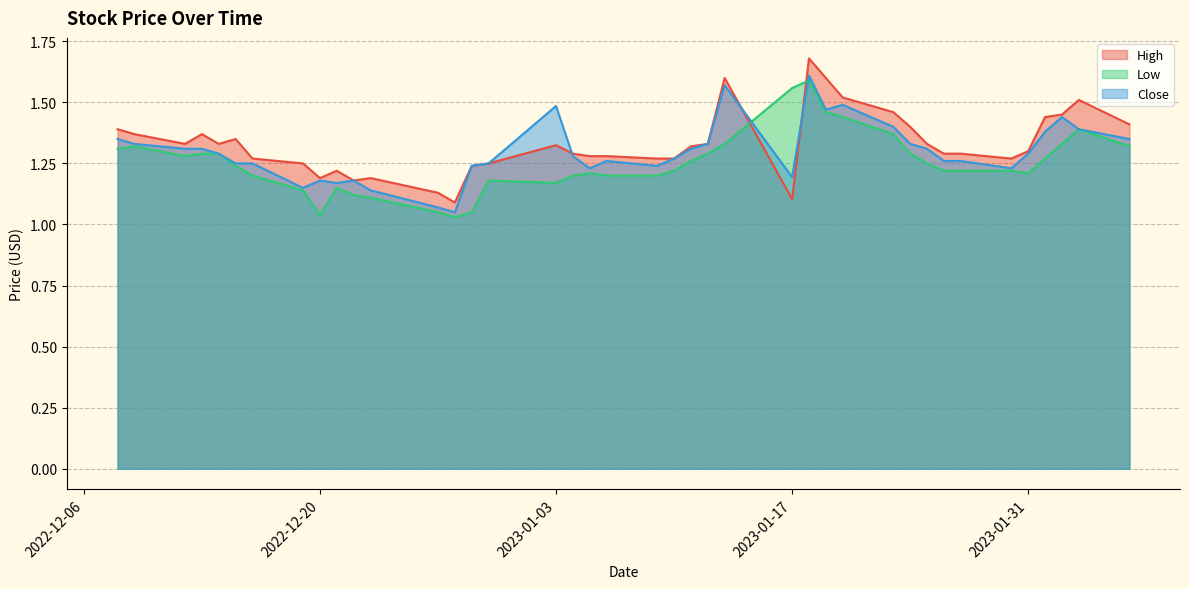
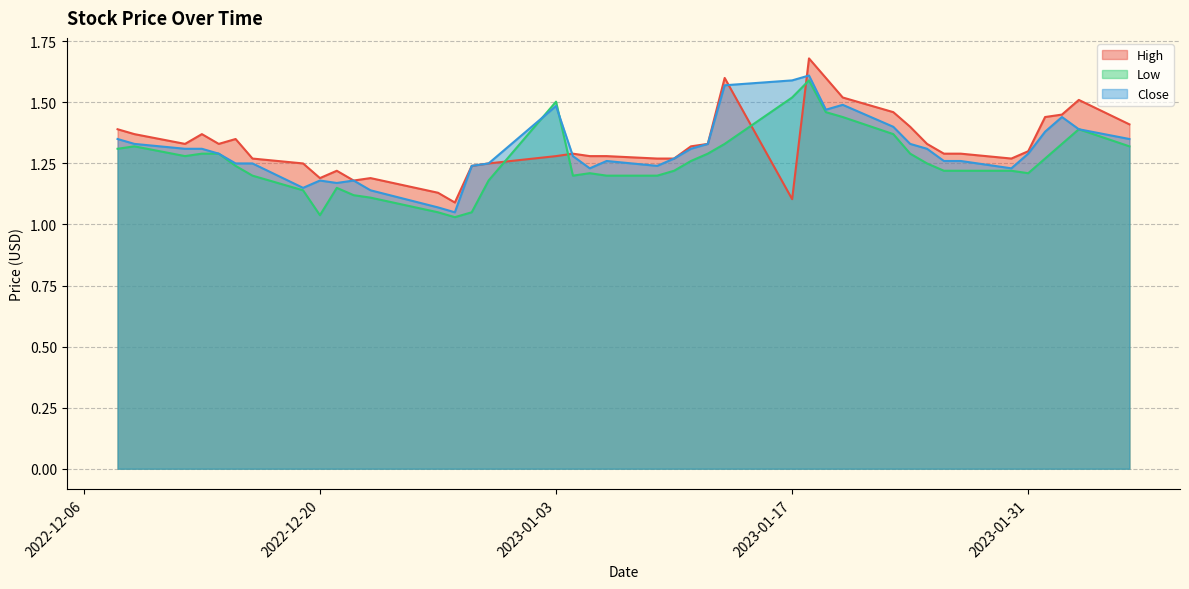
  {
    "High": {
-     "2023-01-03": 1.32,
+     "2023-01-03": 1.28,
      "2023-01-17": 1.10
    },
    "Low": {
      "2022-12-20": 1.04,
-     "2023-01-03": 1.17,
-     "2023-01-17": 1.56,
+     "2023-01-03": 1.50,
+     "2023-01-17": 1.52,
      "2023-01-31": 1.21
    },
    "Close": {
      "2023-01-03": 1.49,
-     "2023-01-17": 1.19
+     "2023-01-17": 1.59
    }
  }
